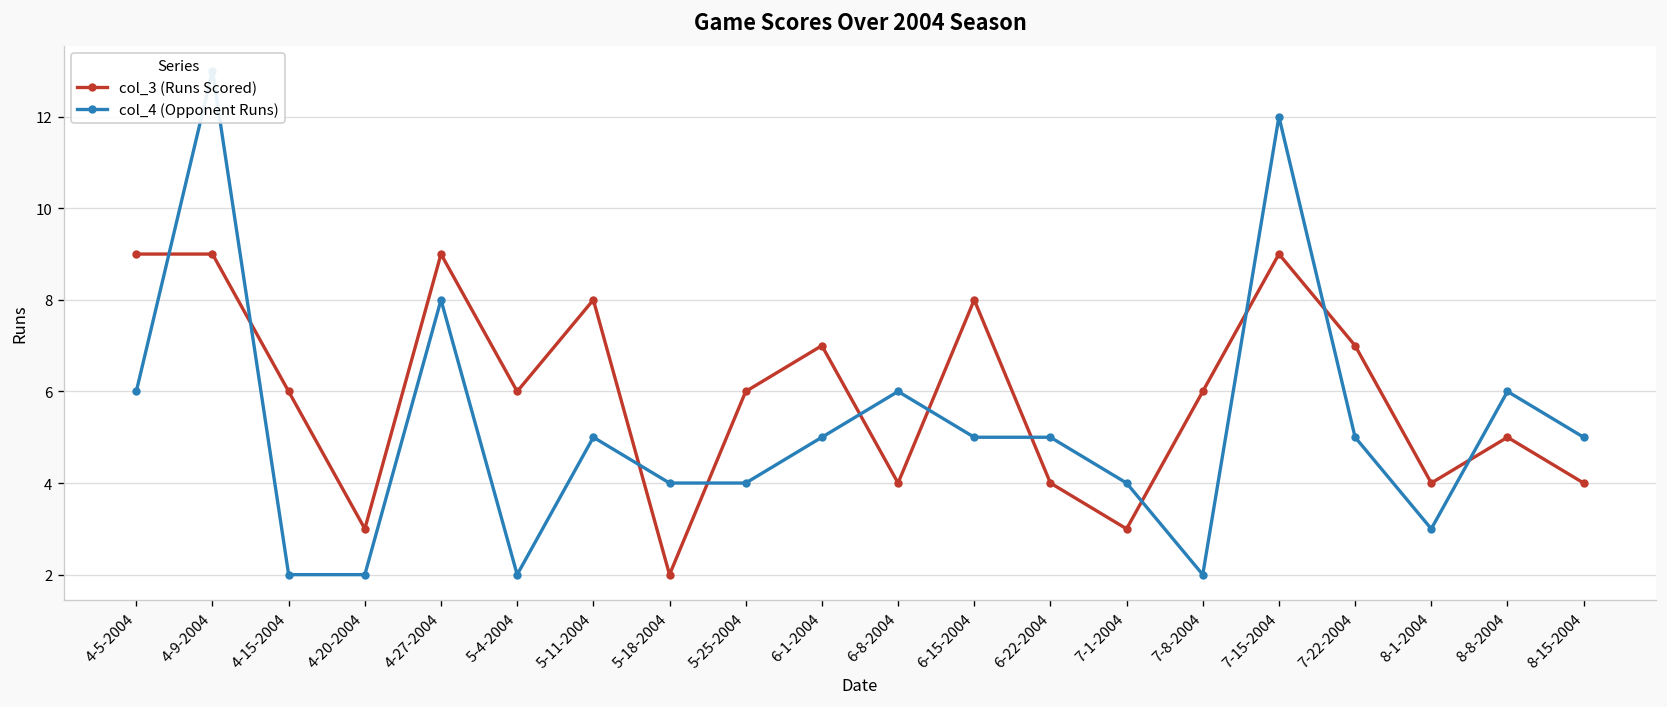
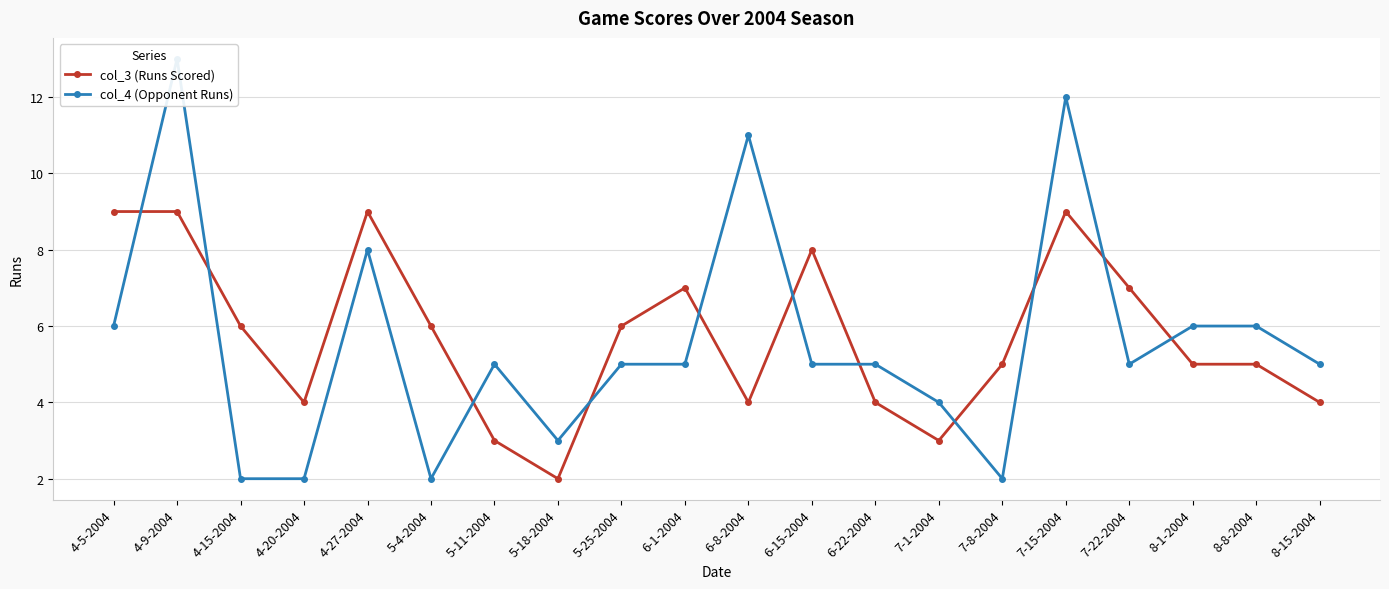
  {
    "col_3 (Runs Scored)": {
      "4-5-2004": 9,
      "4-9-2004": 9,
      "4-15-2004": 6,
-     "4-20-2004": 3,
+     "4-20-2004": 4,
      "4-27-2004": 9,
      "5-4-2004": 6,
-     "5-11-2004": 8,
+     "5-11-2004": 3,
      "5-18-2004": 2,
      "5-25-2004": 6,
      "6-1-2004": 7,
      "6-8-2004": 4,
      "6-15-2004": 8,
      "6-22-2004": 4,
      "7-1-2004": 3,
-     "7-8-2004": 6,
+     "7-8-2004": 5,
      "7-15-2004": 9,
      "7-22-2004": 7,
-     "8-1-2004": 4,
+     "8-1-2004": 5,
      "8-8-2004": 5,
      "8-15-2004": 4
    },
    "col_4 (Opponent Runs)": {
      "4-5-2004": 6,
      "4-15-2004": 2,
      "4-20-2004": 2,
      "4-27-2004": 8,
      "5-4-2004": 2,
      "5-11-2004": 5,
-     "5-18-2004": 4,
-     "5-25-2004": 4,
+     "5-18-2004": 3,
+     "5-25-2004": 5,
      "6-1-2004": 5,
-     "6-8-2004": 6,
+     "6-8-2004": 11,
      "6-15-2004": 5,
      "6-22-2004": 5,
      "7-1-2004": 4,
      "7-8-2004": 2,
      "7-15-2004": 12,
      "7-22-2004": 5,
-     "8-1-2004": 3,
+     "8-1-2004": 6,
      "8-8-2004": 6,
      "8-15-2004": 5
    }
  }
